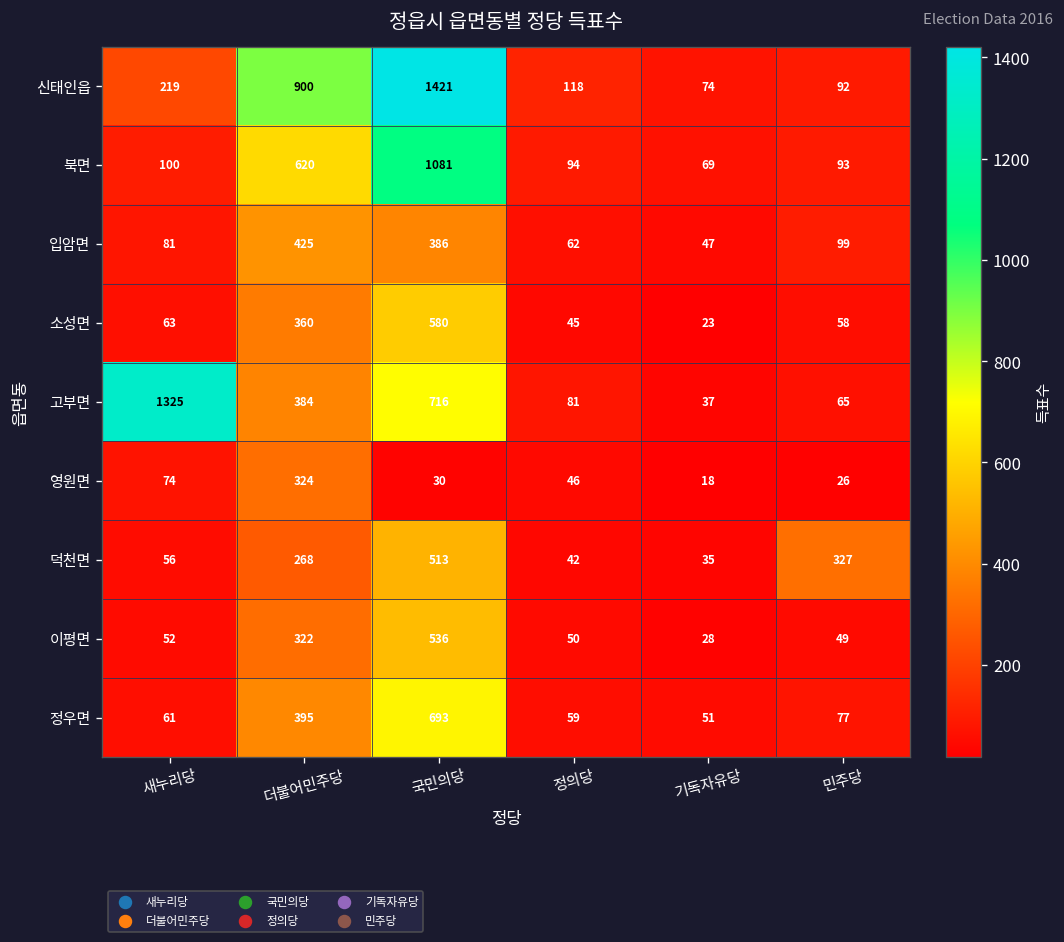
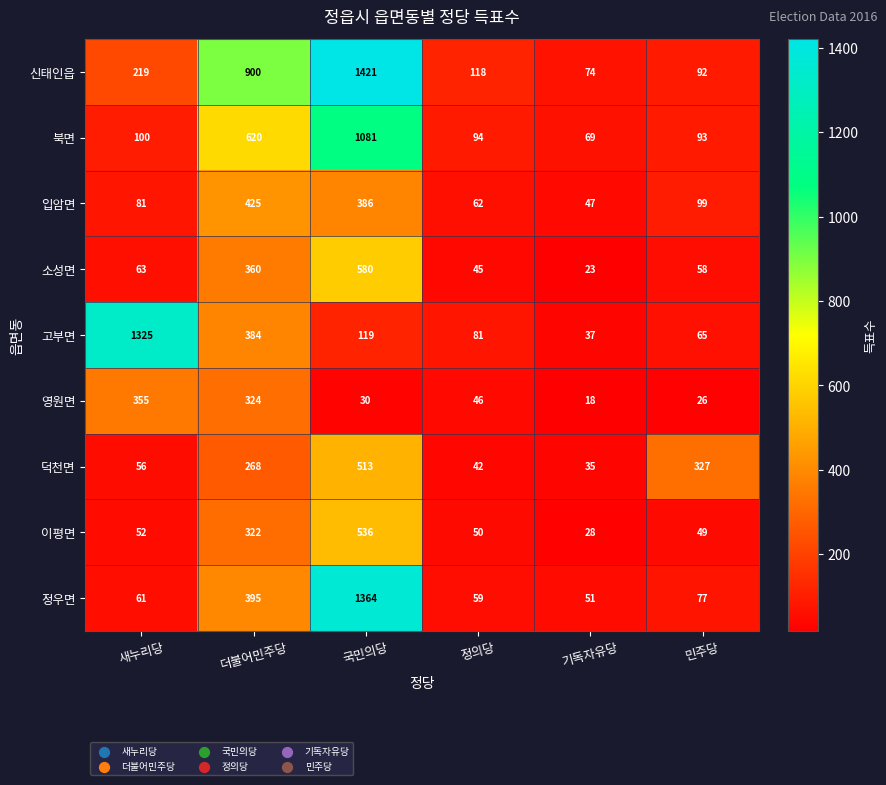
  {
    "신태인읍": {
      "새누리당": 219,
      "더불어민주당": 900,
      "국민의당": 1421,
      "정의당": 118,
      "기독자유당": 74,
      "민주당": 92
    },
    "북면": {
      "새누리당": 100,
      "더불어민주당": 620,
      "국민의당": 1081,
      "정의당": 94,
      "기독자유당": 69,
      "민주당": 93
    },
    "입암면": {
      "새누리당": 81,
      "더불어민주당": 425,
      "국민의당": 386,
      "정의당": 62,
      "기독자유당": 47,
      "민주당": 99
    },
    "소성면": {
      "새누리당": 63,
      "더불어민주당": 360,
      "국민의당": 580,
      "정의당": 45,
      "기독자유당": 23,
      "민주당": 58
    },
    "고부면": {
      "새누리당": 1325,
      "더불어민주당": 384,
-     "국민의당": 716,
+     "국민의당": 119,
      "정의당": 81,
      "기독자유당": 37,
      "민주당": 65
    },
    "영원면": {
-     "새누리당": 74,
+     "새누리당": 355,
      "더불어민주당": 324,
      "국민의당": 30,
      "정의당": 46,
      "기독자유당": 18,
      "민주당": 26
    },
    "덕천면": {
      "새누리당": 56,
      "더불어민주당": 268,
      "국민의당": 513,
      "정의당": 42,
      "기독자유당": 35,
      "민주당": 327
    },
    "이평면": {
      "새누리당": 52,
      "더불어민주당": 322,
      "국민의당": 536,
      "정의당": 50,
      "기독자유당": 28,
      "민주당": 49
    },
    "정우면": {
      "새누리당": 61,
      "더불어민주당": 395,
-     "국민의당": 693,
+     "국민의당": 1364,
      "정의당": 59,
      "기독자유당": 51,
      "민주당": 77
    }
  }
